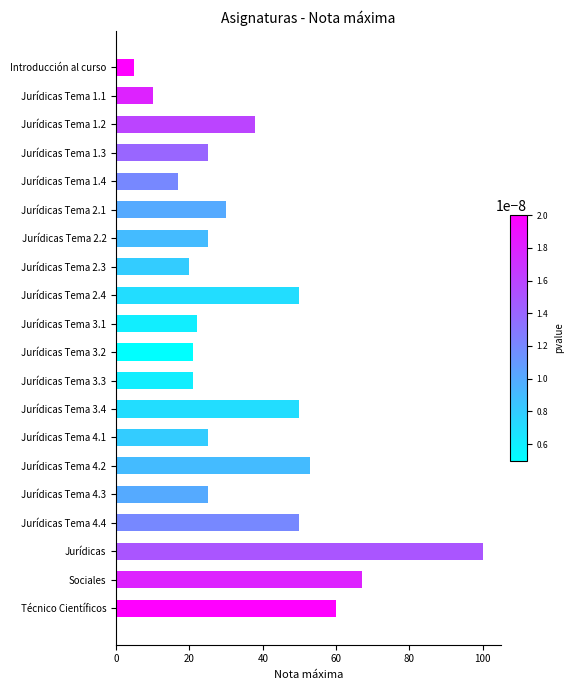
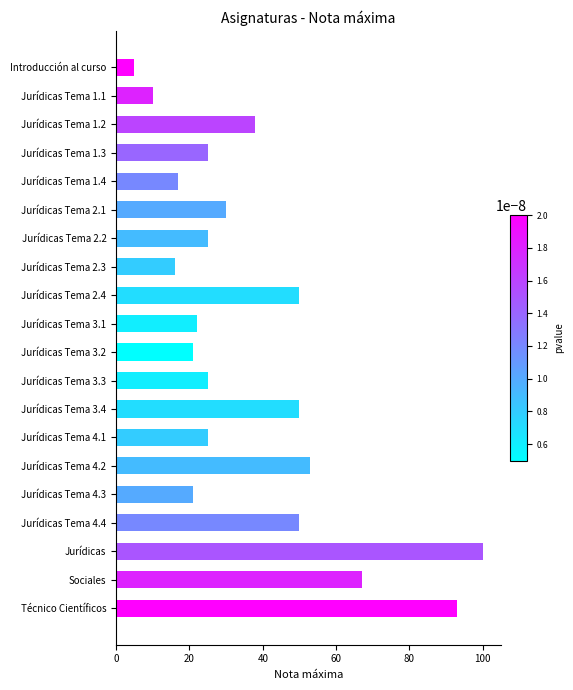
  {
    "Introducción al curso": 5,
    "Jurídicas Tema 1.1": 10,
    "Jurídicas Tema 1.2": 38,
    "Jurídicas Tema 1.3": 25,
    "Jurídicas Tema 1.4": 17,
    "Jurídicas Tema 2.1": 30,
    "Jurídicas Tema 2.2": 25,
-   "Jurídicas Tema 2.3": 20,
+   "Jurídicas Tema 2.3": 16,
    "Jurídicas Tema 2.4": 50,
    "Jurídicas Tema 3.1": 22,
    "Jurídicas Tema 3.2": 21,
-   "Jurídicas Tema 3.3": 21,
+   "Jurídicas Tema 3.3": 25,
    "Jurídicas Tema 3.4": 50,
    "Jurídicas Tema 4.1": 25,
    "Jurídicas Tema 4.2": 53,
-   "Jurídicas Tema 4.3": 25,
+   "Jurídicas Tema 4.3": 21,
    "Jurídicas Tema 4.4": 50,
    "Jurídicas": 100,
    "Sociales": 67,
-   "Técnico Científicos": 60
+   "Técnico Científicos": 93
  }
